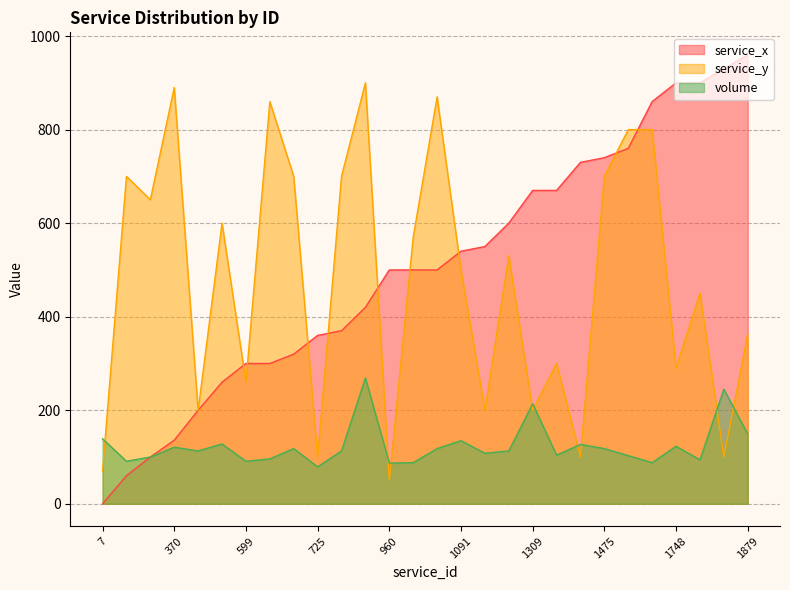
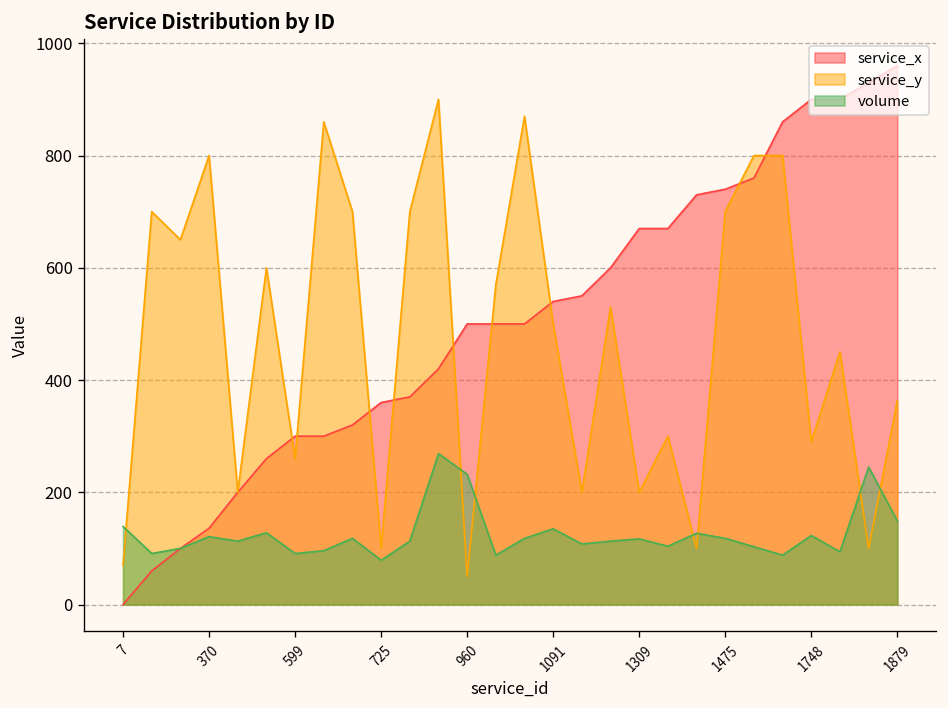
  {
    "service_x": {
      "370": 140,
      "599": 300,
      "725": 360,
      "960": 500,
      "1091": 540,
      "1309": 670,
      "1475": 740
    },
    "service_y": {
-     "370": 890,
+     "370": 800,
      "599": 260,
      "725": 100,
      "960": 50,
      "1091": 500,
      "1309": 200,
      "1475": 700,
      "1748": 290,
      "1879": 360
    },
    "volume": {
      "370": 120,
      "599": 90,
      "725": 80,
-     "960": 90,
+     "960": 230,
      "1091": 140,
-     "1309": 210,
+     "1309": 120,
      "1475": 120,
      "1748": 120,
      "1879": 150
    }
  }
